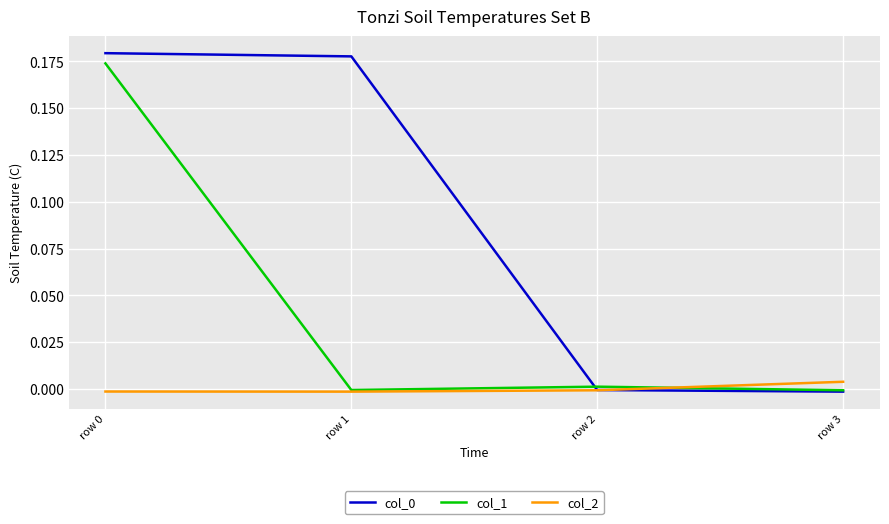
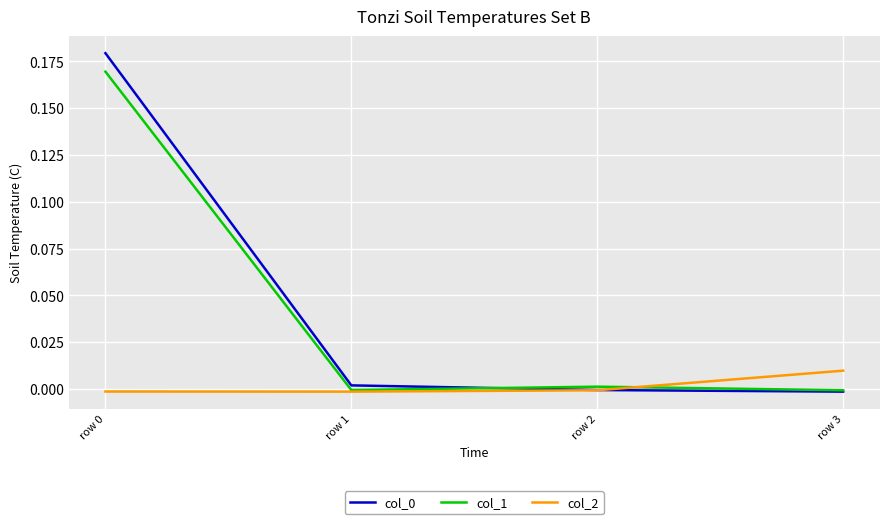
  {
    "col_0": {
      "row 0": 0.179,
-     "row 1": 0.178
+     "row 1": 0.002
    },
    "col_1": {
-     "row 0": 0.174,
+     "row 0": 0.170,
      "row 2": 0.001
    },
    "col_2": {
      "row 0": -0.001,
-     "row 3": 0.004
+     "row 3": 0.010
    }
  }
